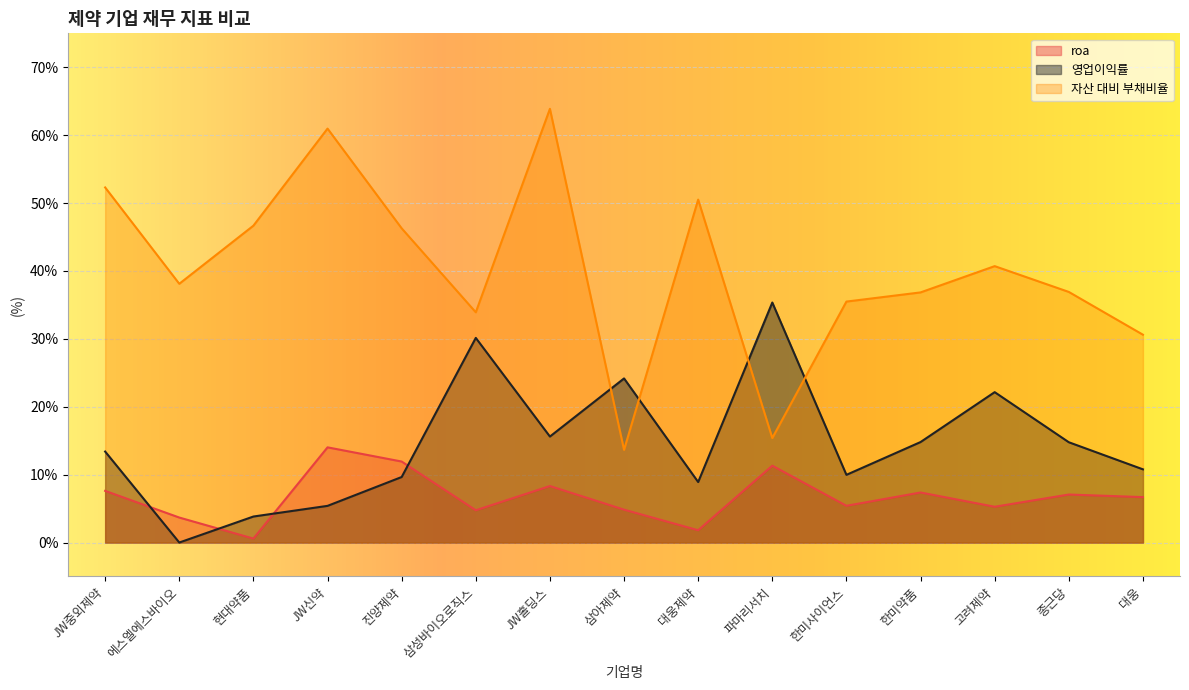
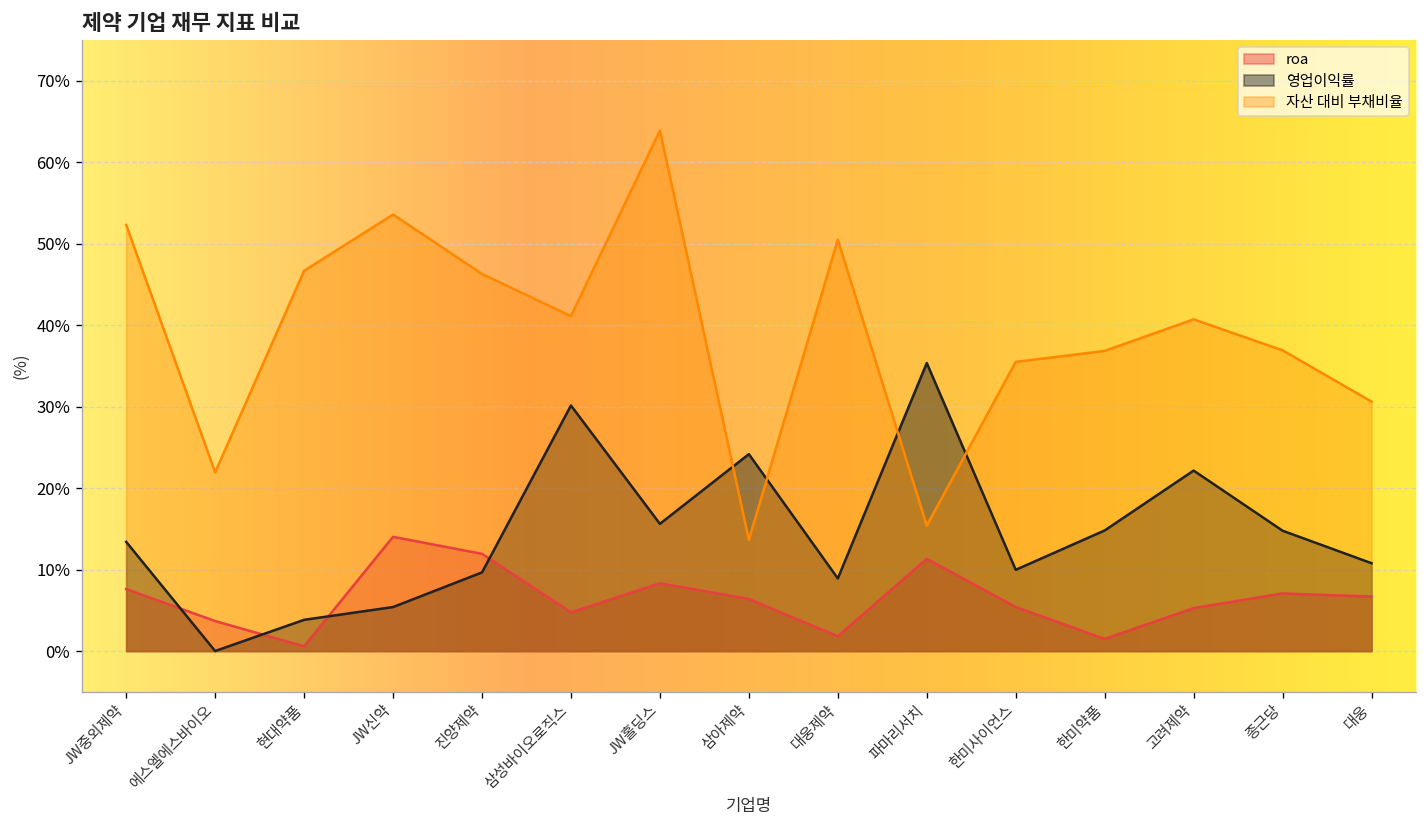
  {
    "roa": {
      "JW중외제약": "8%",
      "에스엘에스바이오": "4%",
      "현대약품": "1%",
      "JW신약": "14%",
      "진양제약": "12%",
      "삼성바이오로직스": "5%",
      "JW홀딩스": "8%",
-     "삼아제약": "5%",
+     "삼아제약": "6%",
      "대웅제약": "2%",
      "파마리서치": "11%",
      "한미사이언스": "5%",
-     "한미약품": "7%",
+     "한미약품": "1%",
      "고려제약": "5%",
      "종근당": "7%",
      "대웅": "7%"
    },
    "영업이익률": {
      "JW중외제약": "13%",
      "에스엘에스바이오": "0%",
      "현대약품": "4%",
      "JW신약": "5%",
      "진양제약": "10%",
      "삼성바이오로직스": "30%",
      "JW홀딩스": "16%",
      "삼아제약": "24%",
      "대웅제약": "9%",
      "파마리서치": "35%",
      "한미사이언스": "10%",
      "한미약품": "15%",
      "고려제약": "22%",
      "종근당": "15%",
      "대웅": "11%"
    },
    "자산 대비 부채비율": {
      "JW중외제약": "52%",
-     "에스엘에스바이오": "38%",
+     "에스엘에스바이오": "22%",
      "현대약품": "47%",
-     "JW신약": "61%",
+     "JW신약": "54%",
      "진양제약": "46%",
-     "삼성바이오로직스": "34%",
+     "삼성바이오로직스": "41%",
      "JW홀딩스": "64%",
      "삼아제약": "14%",
      "대웅제약": "51%",
      "파마리서치": "15%",
      "한미사이언스": "35%",
      "한미약품": "37%",
      "고려제약": "41%",
      "종근당": "37%",
      "대웅": "31%"
    }
  }
